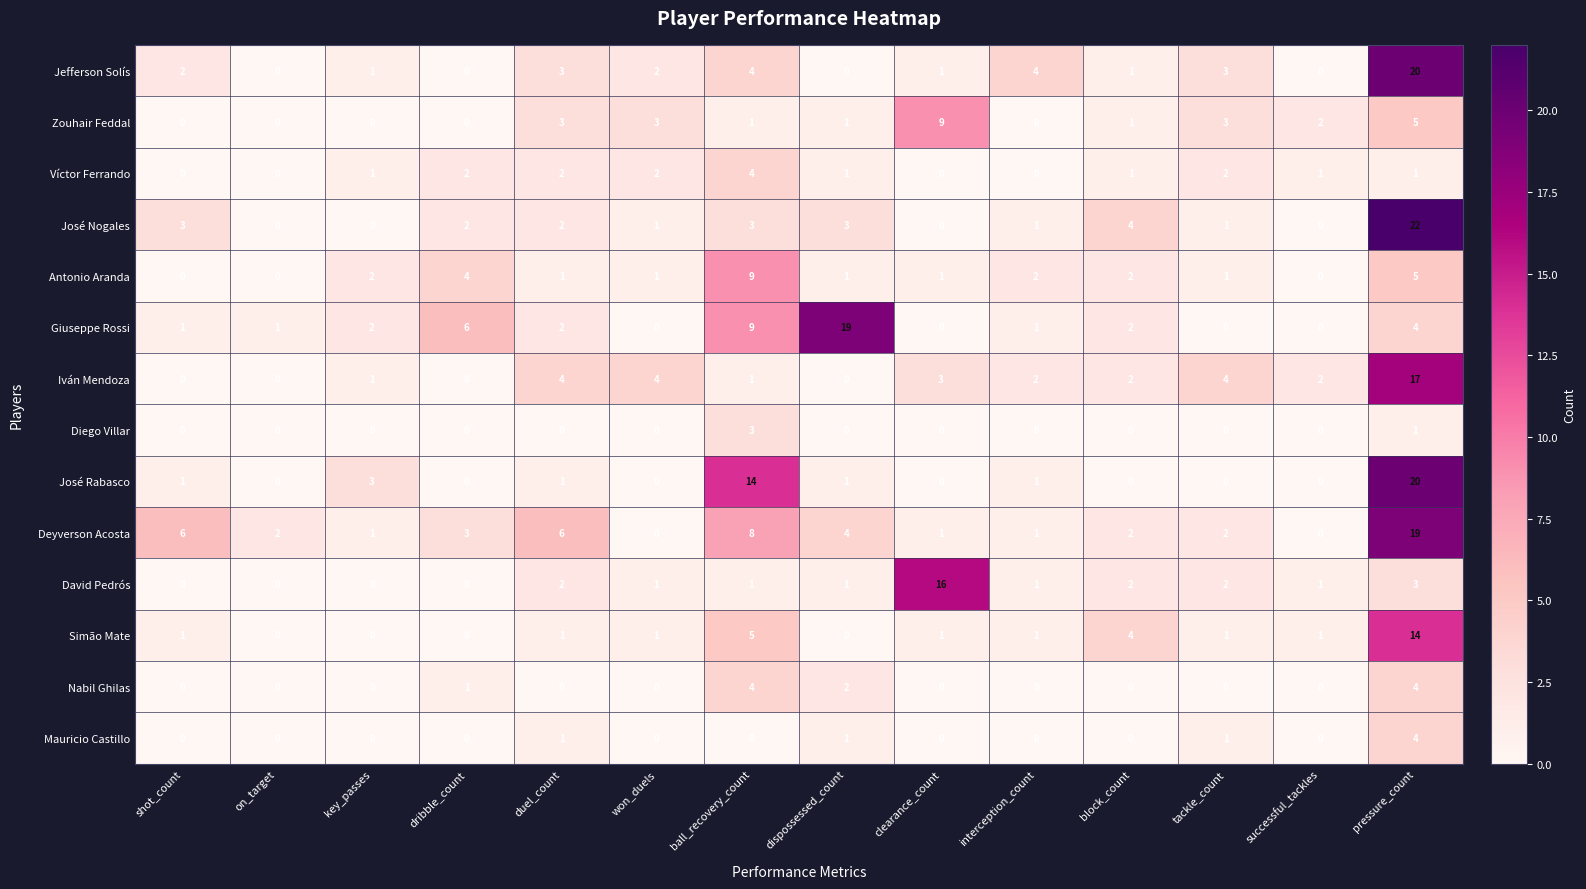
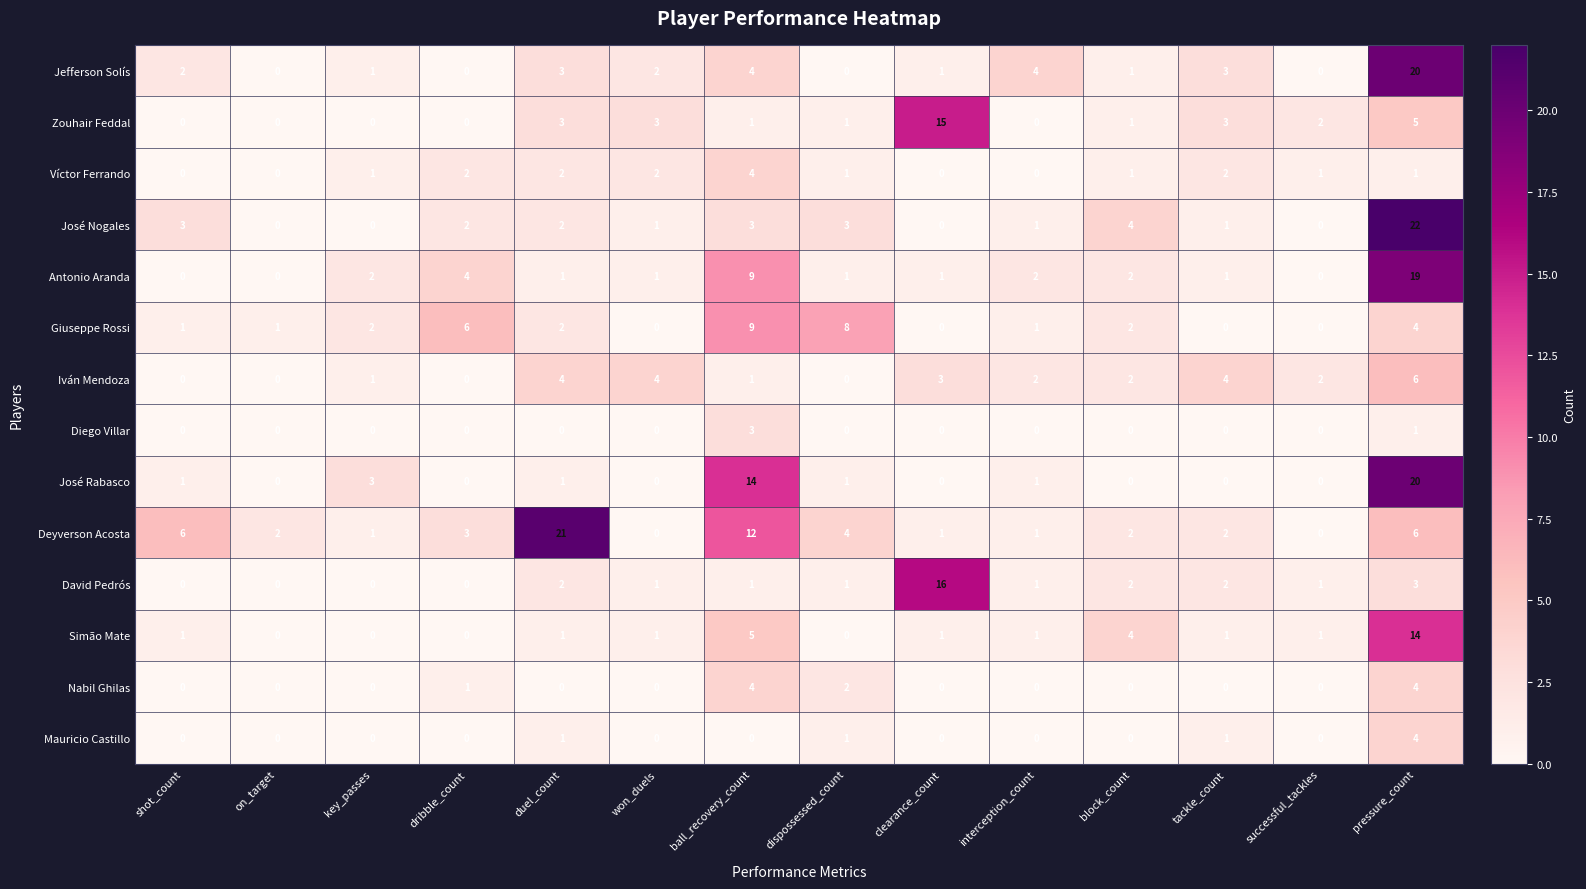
  {
    "Jefferson Solís": {
      "pressure_count": 20
    },
    "Zouhair Feddal": {
-     "clearance_count": 9,
+     "clearance_count": 15,
      "pressure_count": 5
    },
    "José Nogales": {
      "pressure_count": 22
    },
    "Antonio Aranda": {
      "ball_recovery_count": 9,
-     "pressure_count": 5
+     "pressure_count": 19
    },
    "Giuseppe Rossi": {
      "dribble_count": 6,
      "ball_recovery_count": 9,
-     "dispossessed_count": 19
+     "dispossessed_count": 8
    },
    "Iván Mendoza": {
-     "pressure_count": 17
+     "pressure_count": 6
    },
    "José Rabasco": {
      "ball_recovery_count": 14,
      "pressure_count": 20
    },
    "Deyverson Acosta": {
      "shot_count": 6,
-     "duel_count": 6,
-     "ball_recovery_count": 8,
-     "pressure_count": 19
+     "duel_count": 21,
+     "ball_recovery_count": 12,
+     "pressure_count": 6
    },
    "David Pedrós": {
      "clearance_count": 16
    },
    "Simão Mate": {
      "ball_recovery_count": 5,
      "pressure_count": 14
    }
  }
